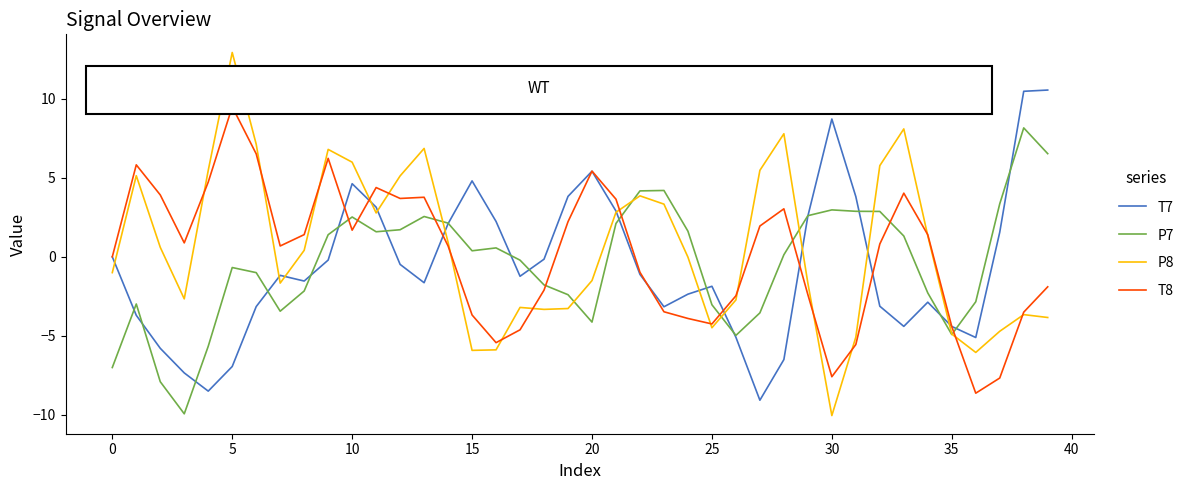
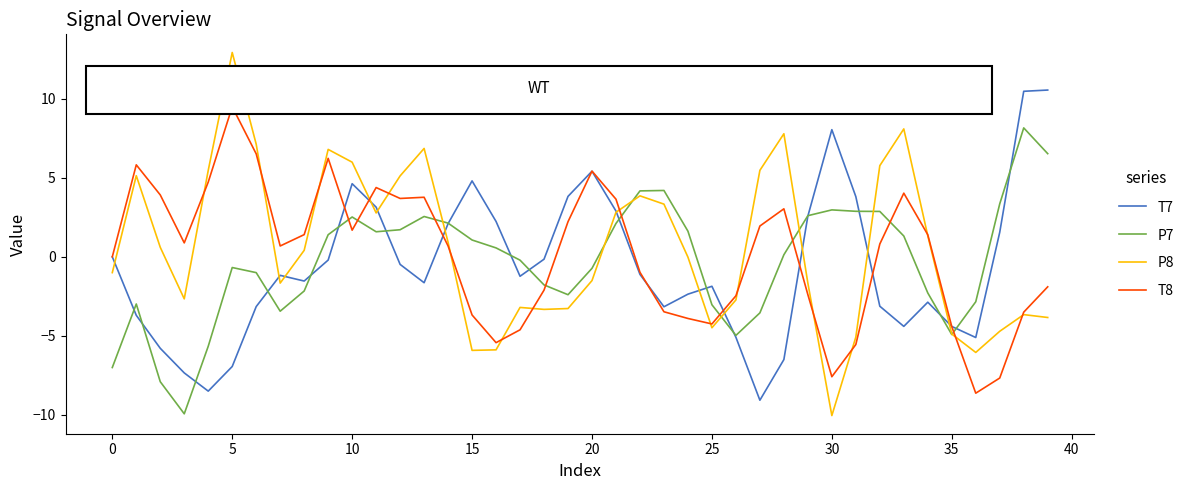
  {
    "T7": {
      "5": -6.9,
      "10": 4.6,
      "15": 4.8,
      "25": -1.9,
-     "30": 8.7
+     "30": 8.0
    },
    "P7": {
      "0": -7.0,
      "5": -0.7,
      "10": 2.5,
-     "15": 0.4,
-     "20": -4.1,
+     "15": 1.1,
+     "20": -0.7,
      "25": -3.0,
      "30": 3.0
    },
    "P8": {
      "0": -1.0,
      "5": 12.9,
      "10": 6.0,
      "15": -5.9,
      "20": -1.5,
      "25": -4.5,
      "30": -10.0
    },
    "T8": {
      "10": 1.7,
      "15": -3.7,
      "25": -4.2,
      "30": -7.6
    }
  }
